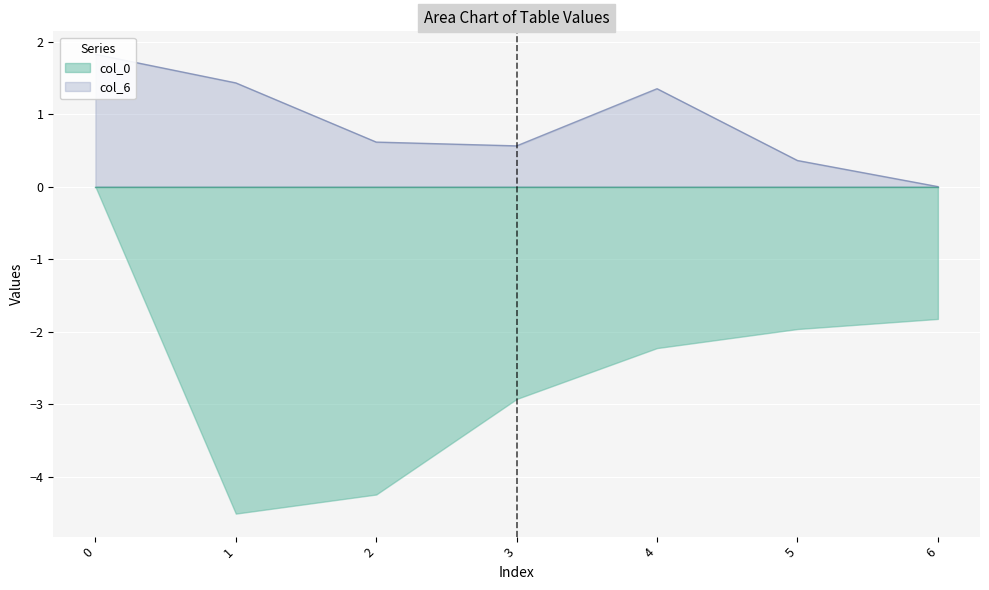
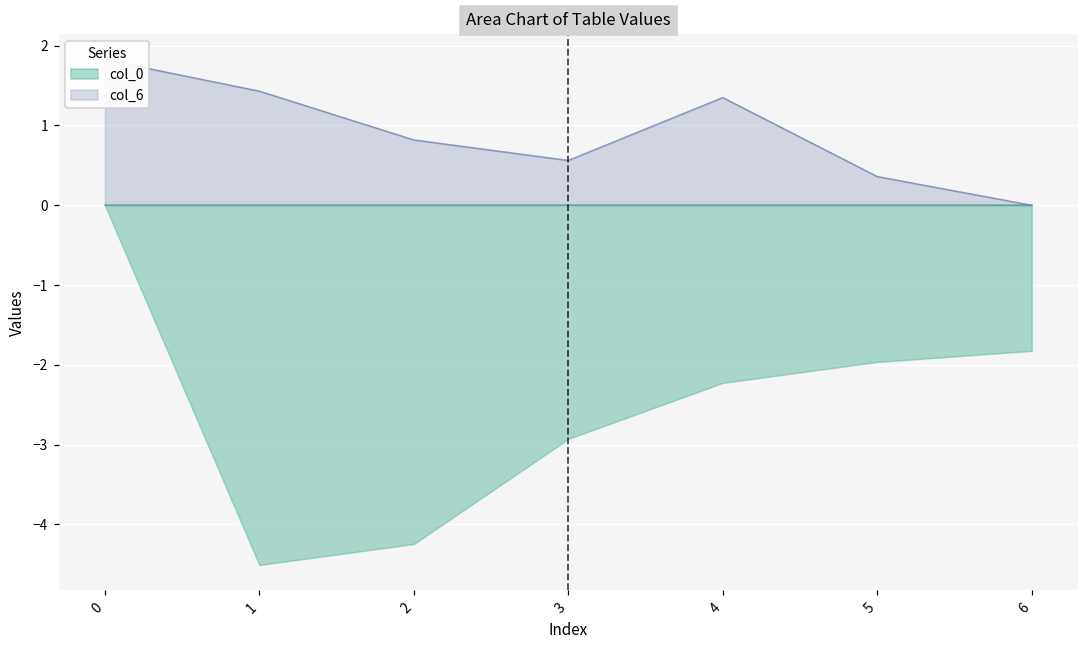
  {
    "col_0": {
      "0": 0.0,
      "1": 0.0,
      "2": 0.0,
      "3": 0.0,
      "4": 0.0,
      "5": 0.0
    },
    "col_6": {
      "1": 1.4,
-     "2": 0.6,
+     "2": 0.8,
      "3": 0.6,
      "4": 1.3,
      "5": 0.4
    }
  }
